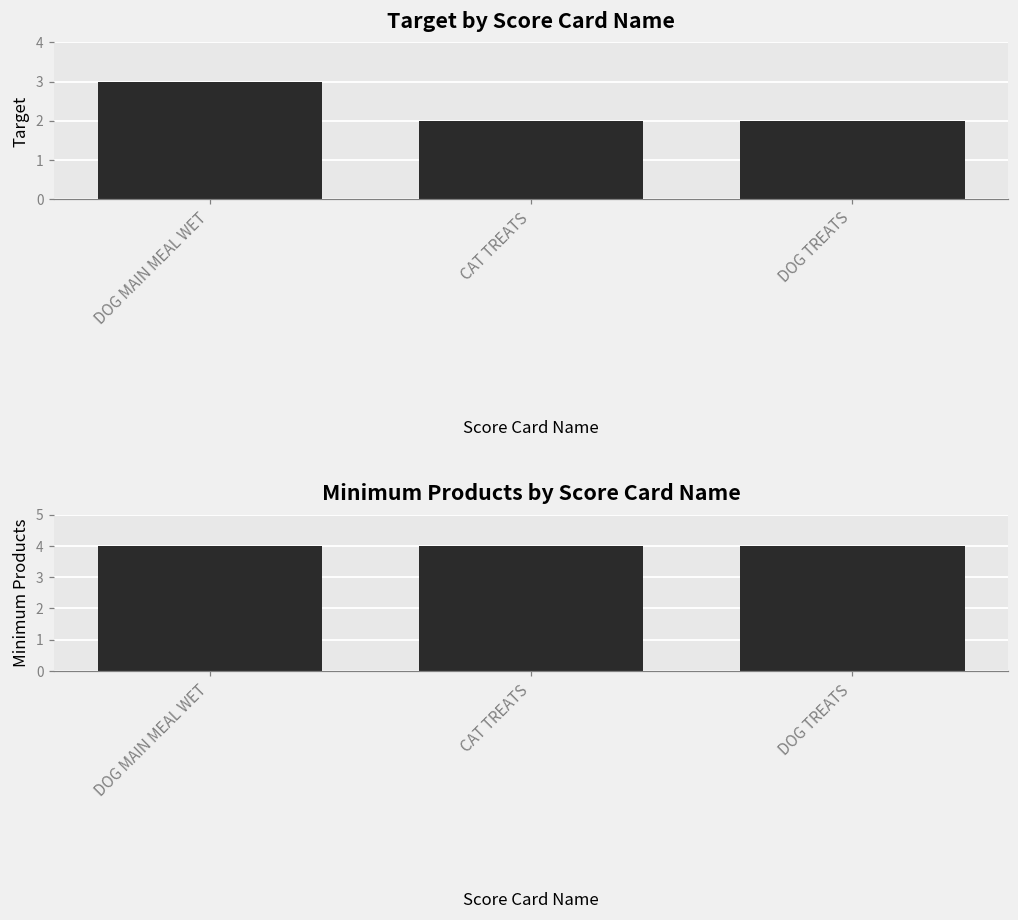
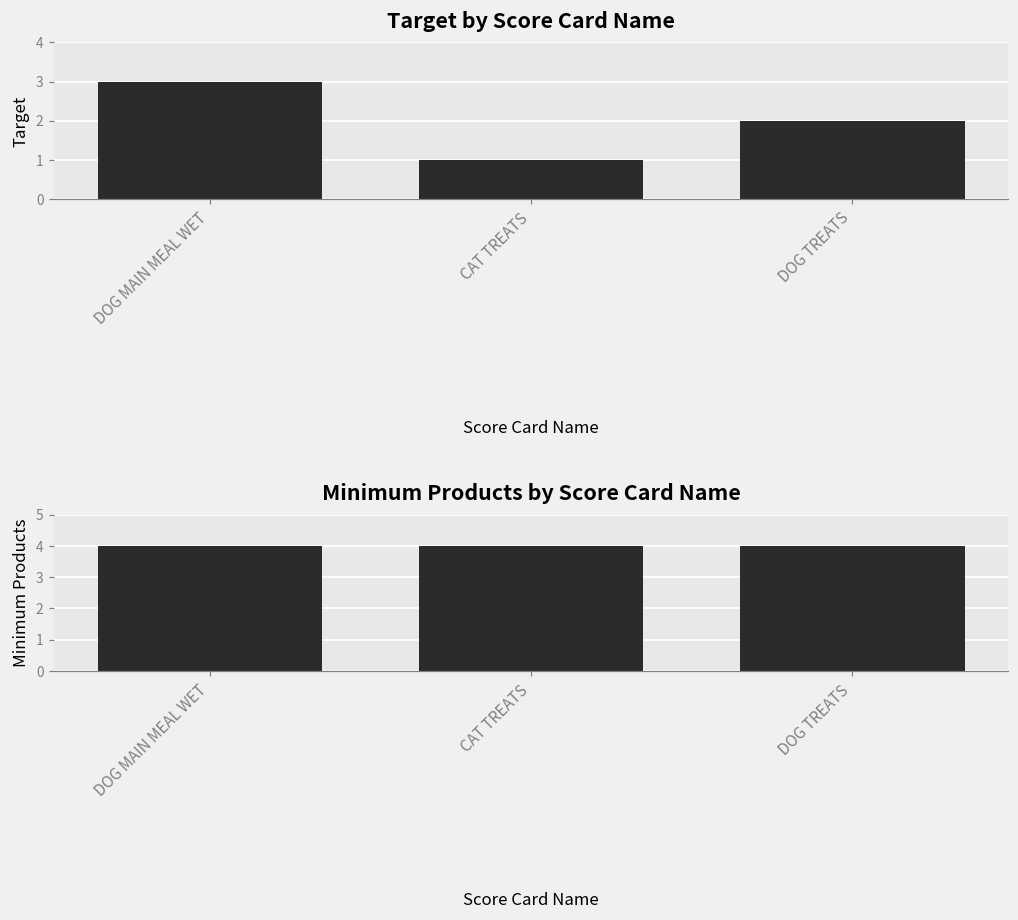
  {
    "Target by Score Card Name": {
      "DOG MAIN MEAL WET": 3,
-     "CAT TREATS": 2,
+     "CAT TREATS": 1,
      "DOG TREATS": 2
    },
    "Minimum Products by Score Card Name": {
      "DOG MAIN MEAL WET": 4.0,
      "CAT TREATS": 4.0,
      "DOG TREATS": 4.0
    }
  }
